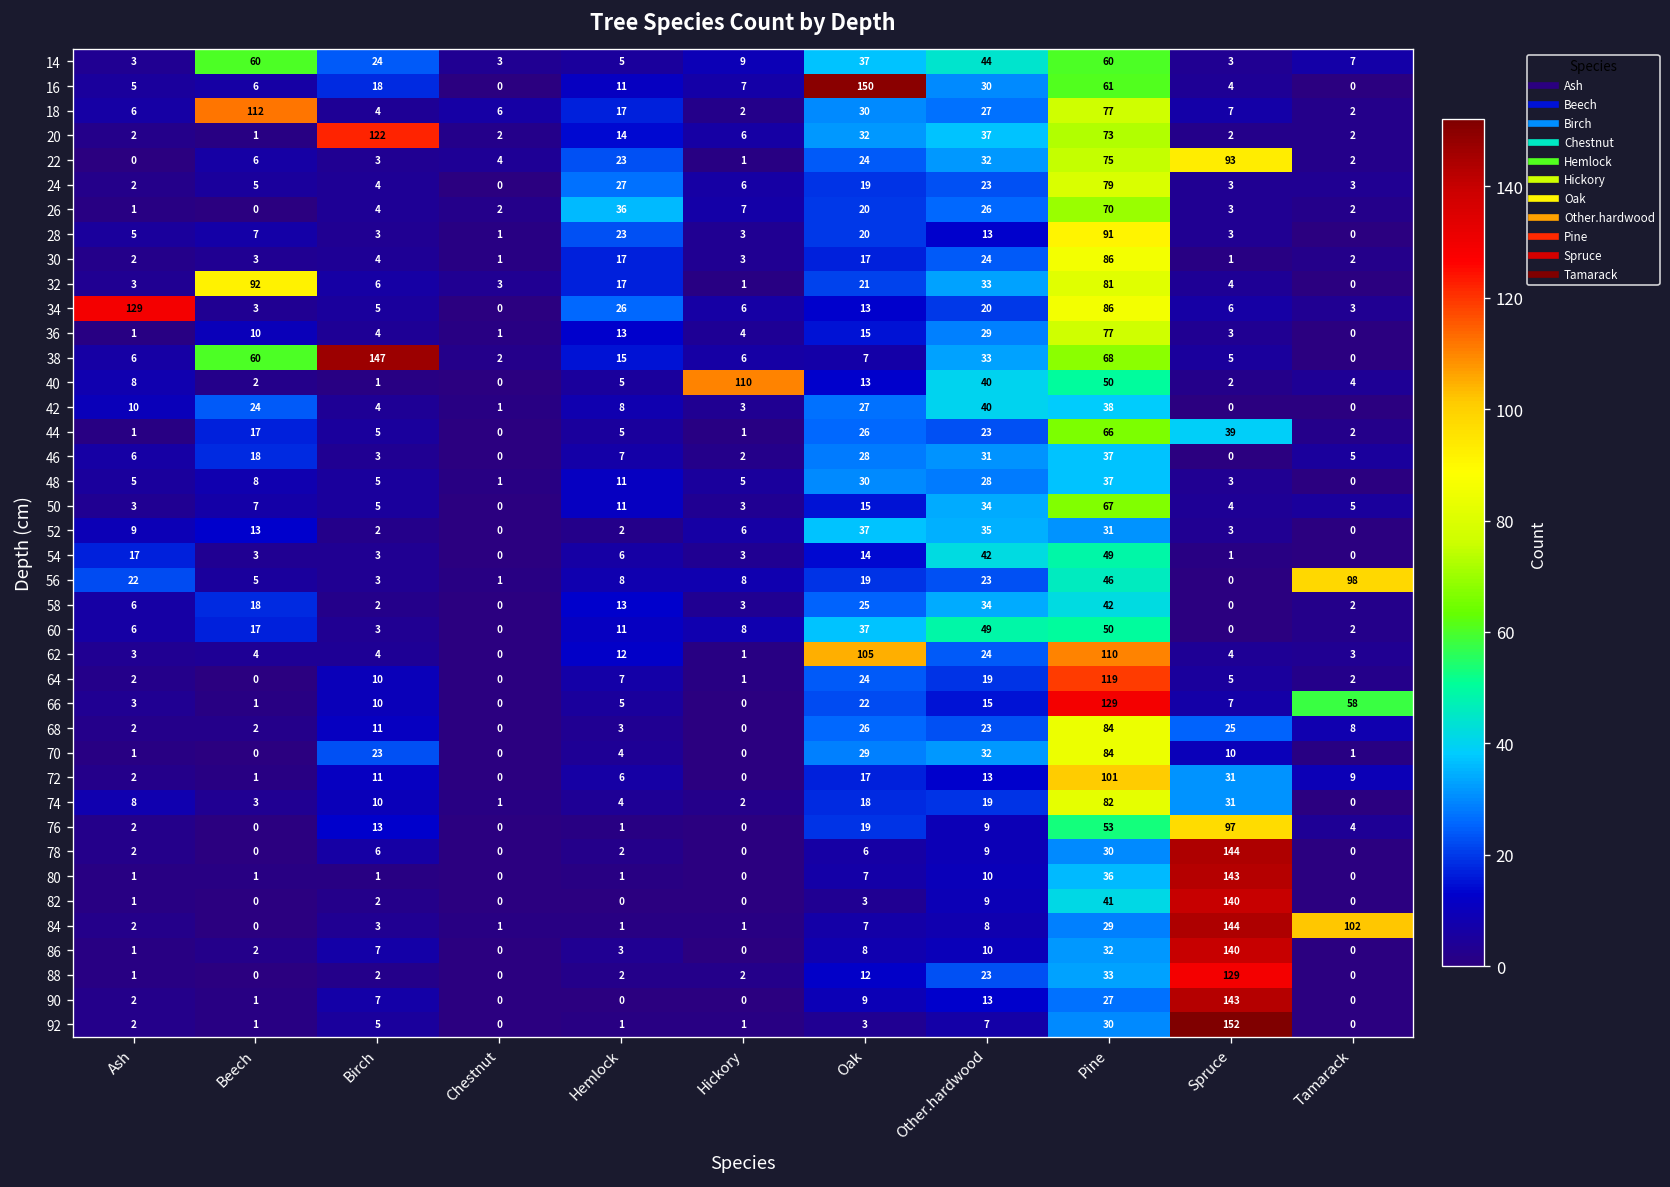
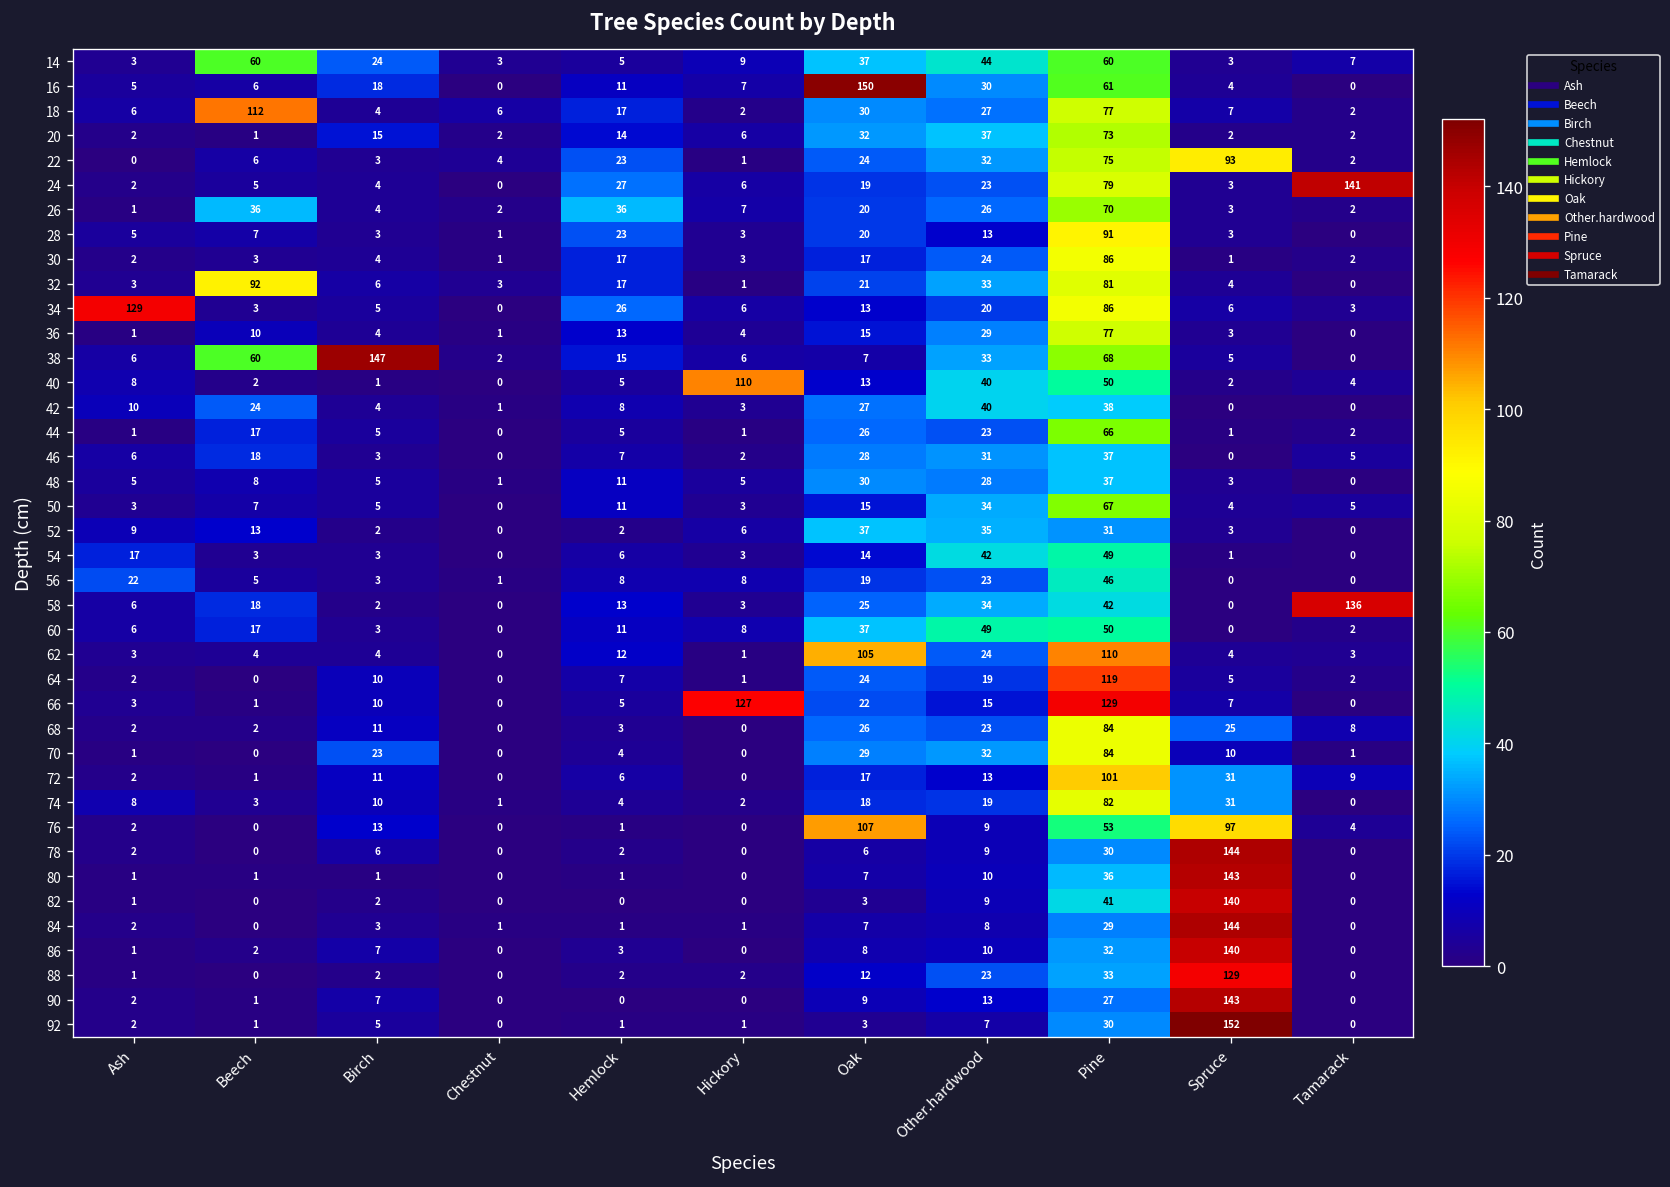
  {
    "20": {
      "Ash": 2,
      "Beech": 1,
-     "Birch": 122,
+     "Birch": 15,
      "Chestnut": 2,
      "Hemlock": 14,
      "Hickory": 6,
      "Oak": 32,
      "Other.hardwood": 37,
      "Pine": 73,
      "Spruce": 2,
      "Tamarack": 2
    },
    "24": {
      "Ash": 2,
      "Beech": 5,
      "Birch": 4,
      "Chestnut": 0,
      "Hemlock": 27,
      "Hickory": 6,
      "Oak": 19,
      "Other.hardwood": 23,
      "Pine": 79,
      "Spruce": 3,
-     "Tamarack": 3
+     "Tamarack": 141
    },
    "26": {
      "Ash": 1,
-     "Beech": 0,
+     "Beech": 36,
      "Birch": 4,
      "Chestnut": 2,
      "Hemlock": 36,
      "Hickory": 7,
      "Oak": 20,
      "Other.hardwood": 26,
      "Pine": 70,
      "Spruce": 3,
      "Tamarack": 2
    },
    "44": {
      "Ash": 1,
      "Beech": 17,
      "Birch": 5,
      "Chestnut": 0,
      "Hemlock": 5,
      "Hickory": 1,
      "Oak": 26,
      "Other.hardwood": 23,
      "Pine": 66,
-     "Spruce": 39,
+     "Spruce": 1,
      "Tamarack": 2
    },
    "56": {
      "Ash": 22,
      "Beech": 5,
      "Birch": 3,
      "Chestnut": 1,
      "Hemlock": 8,
      "Hickory": 8,
      "Oak": 19,
      "Other.hardwood": 23,
      "Pine": 46,
      "Spruce": 0,
-     "Tamarack": 98
+     "Tamarack": 0
    },
    "58": {
      "Ash": 6,
      "Beech": 18,
      "Birch": 2,
      "Chestnut": 0,
      "Hemlock": 13,
      "Hickory": 3,
      "Oak": 25,
      "Other.hardwood": 34,
      "Pine": 42,
      "Spruce": 0,
-     "Tamarack": 2
+     "Tamarack": 136
    },
    "66": {
      "Ash": 3,
      "Beech": 1,
      "Birch": 10,
      "Chestnut": 0,
      "Hemlock": 5,
-     "Hickory": 0,
+     "Hickory": 127,
      "Oak": 22,
      "Other.hardwood": 15,
      "Pine": 129,
      "Spruce": 7,
-     "Tamarack": 58
+     "Tamarack": 0
    },
    "76": {
      "Ash": 2,
      "Beech": 0,
      "Birch": 13,
      "Chestnut": 0,
      "Hemlock": 1,
      "Hickory": 0,
-     "Oak": 19,
+     "Oak": 107,
      "Other.hardwood": 9,
      "Pine": 53,
      "Spruce": 97,
      "Tamarack": 4
    },
    "84": {
      "Ash": 2,
      "Beech": 0,
      "Birch": 3,
      "Chestnut": 1,
      "Hemlock": 1,
      "Hickory": 1,
      "Oak": 7,
      "Other.hardwood": 8,
      "Pine": 29,
      "Spruce": 144,
-     "Tamarack": 102
+     "Tamarack": 0
    }
  }
